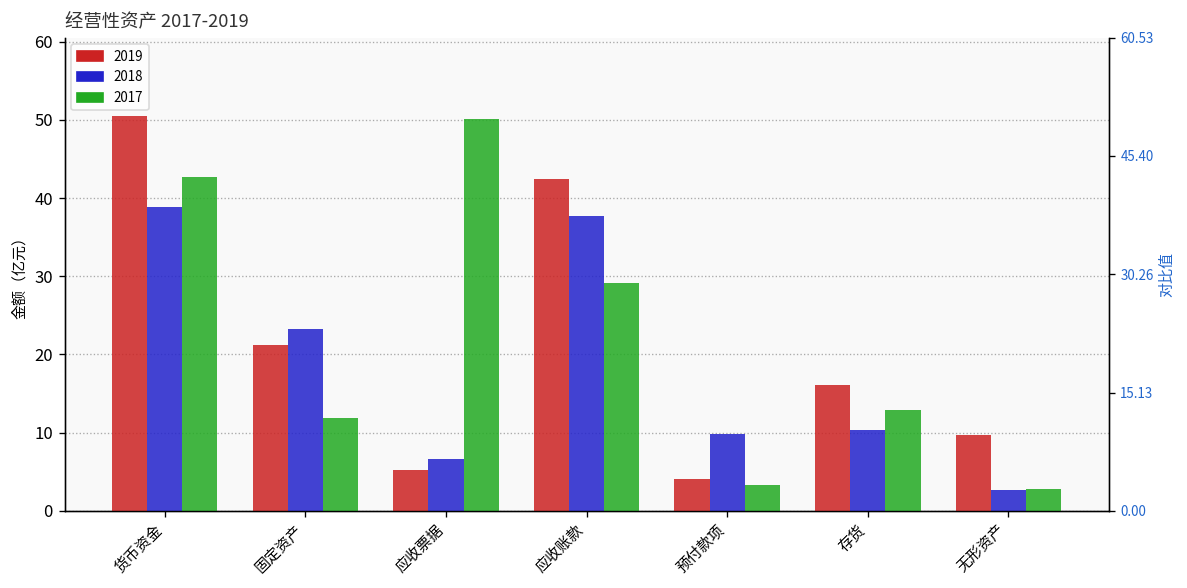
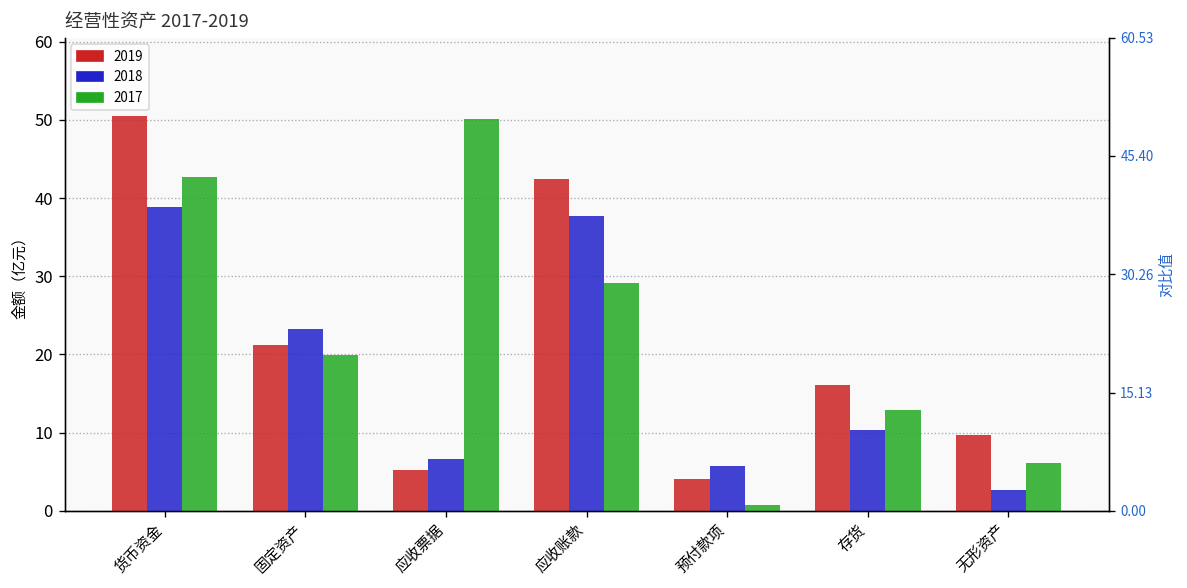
  {
    "2019": {
      "货币资金": 50,
      "固定资产": 21,
      "应收票据": 5,
      "应收账款": 42,
      "预付款项": 4,
      "存货": 16,
      "无形资产": 10
    },
    "2018": {
      "货币资金": 39,
      "固定资产": 23,
      "应收票据": 7,
      "应收账款": 38,
-     "预付款项": 10,
+     "预付款项": 6,
      "存货": 10,
      "无形资产": 3
    },
    "2017": {
      "货币资金": 43,
-     "固定资产": 12,
+     "固定资产": 20,
      "应收票据": 50,
      "应收账款": 29,
-     "预付款项": 3,
+     "预付款项": 1,
      "存货": 13,
-     "无形资产": 3
+     "无形资产": 6
    }
  }
